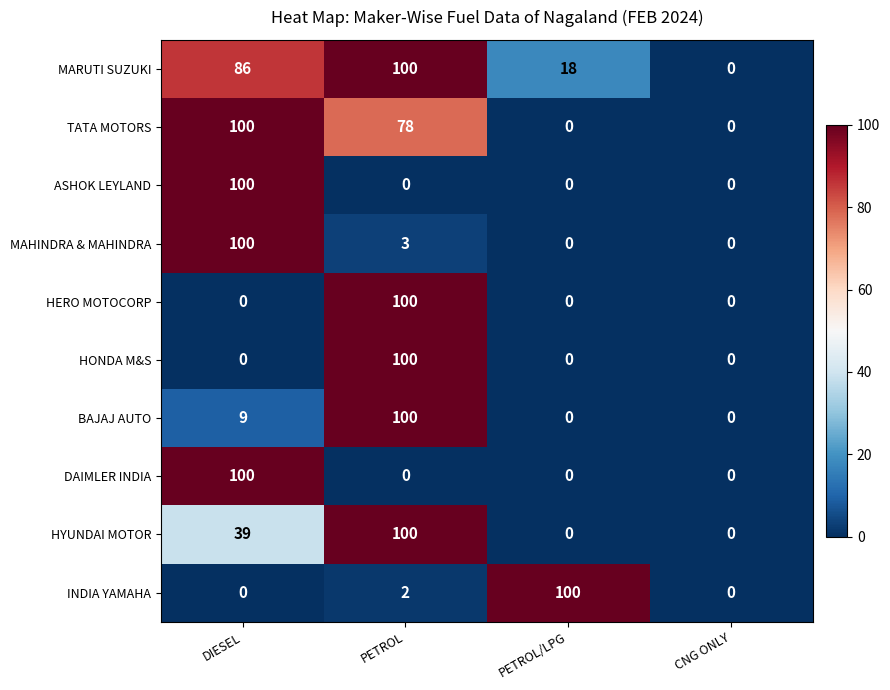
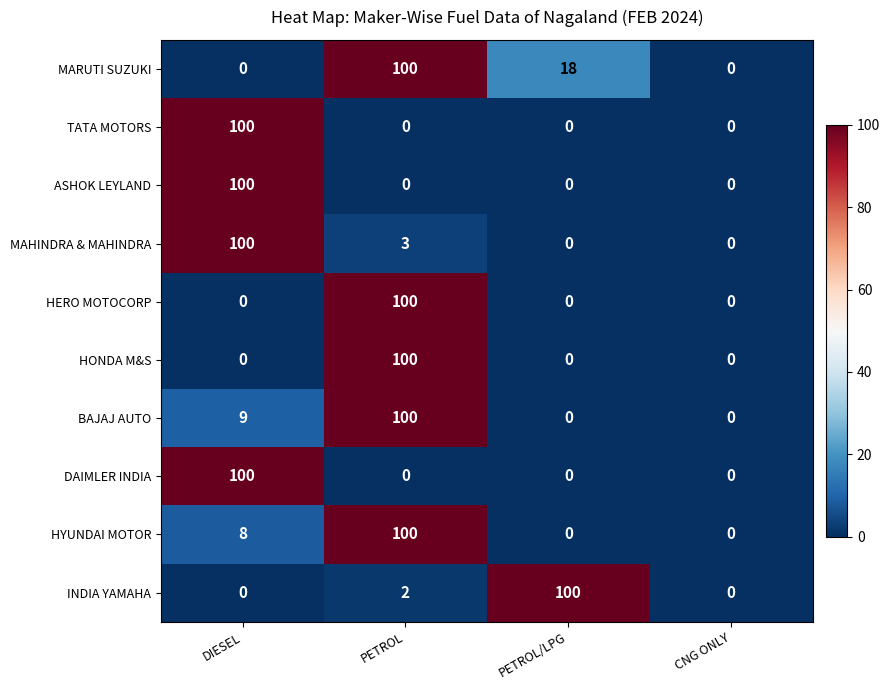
  {
    "MARUTI SUZUKI": {
-     "DIESEL": 86,
+     "DIESEL": 0,
      "PETROL": 100,
      "PETROL/LPG": 18,
      "CNG ONLY": 0
    },
    "TATA MOTORS": {
      "DIESEL": 100,
-     "PETROL": 78,
+     "PETROL": 0,
      "PETROL/LPG": 0,
      "CNG ONLY": 0
    },
    "ASHOK LEYLAND": {
      "DIESEL": 100,
      "PETROL": 0,
      "PETROL/LPG": 0,
      "CNG ONLY": 0
    },
    "MAHINDRA & MAHINDRA": {
      "DIESEL": 100,
      "PETROL": 3,
      "PETROL/LPG": 0,
      "CNG ONLY": 0
    },
    "HERO MOTOCORP": {
      "DIESEL": 0,
      "PETROL": 100,
      "PETROL/LPG": 0,
      "CNG ONLY": 0
    },
    "HONDA M&S": {
      "DIESEL": 0,
      "PETROL": 100,
      "PETROL/LPG": 0,
      "CNG ONLY": 0
    },
    "BAJAJ AUTO": {
      "DIESEL": 9,
      "PETROL": 100,
      "PETROL/LPG": 0,
      "CNG ONLY": 0
    },
    "DAIMLER INDIA": {
      "DIESEL": 100,
      "PETROL": 0,
      "PETROL/LPG": 0,
      "CNG ONLY": 0
    },
    "HYUNDAI MOTOR": {
-     "DIESEL": 39,
+     "DIESEL": 8,
      "PETROL": 100,
      "PETROL/LPG": 0,
      "CNG ONLY": 0
    },
    "INDIA YAMAHA": {
      "DIESEL": 0,
      "PETROL": 2,
      "PETROL/LPG": 100,
      "CNG ONLY": 0
    }
  }
